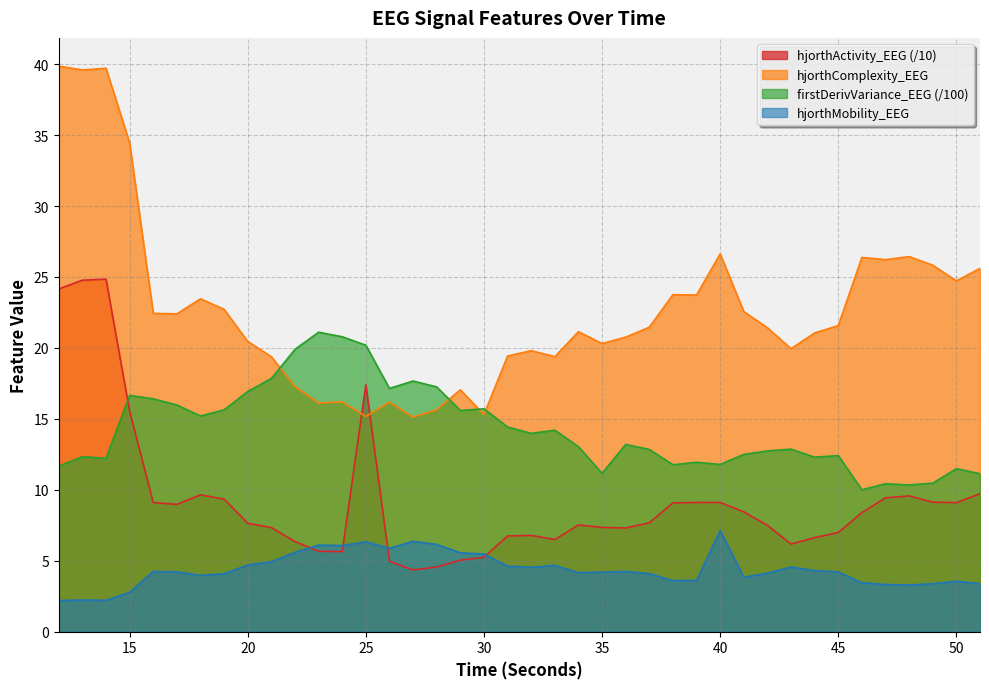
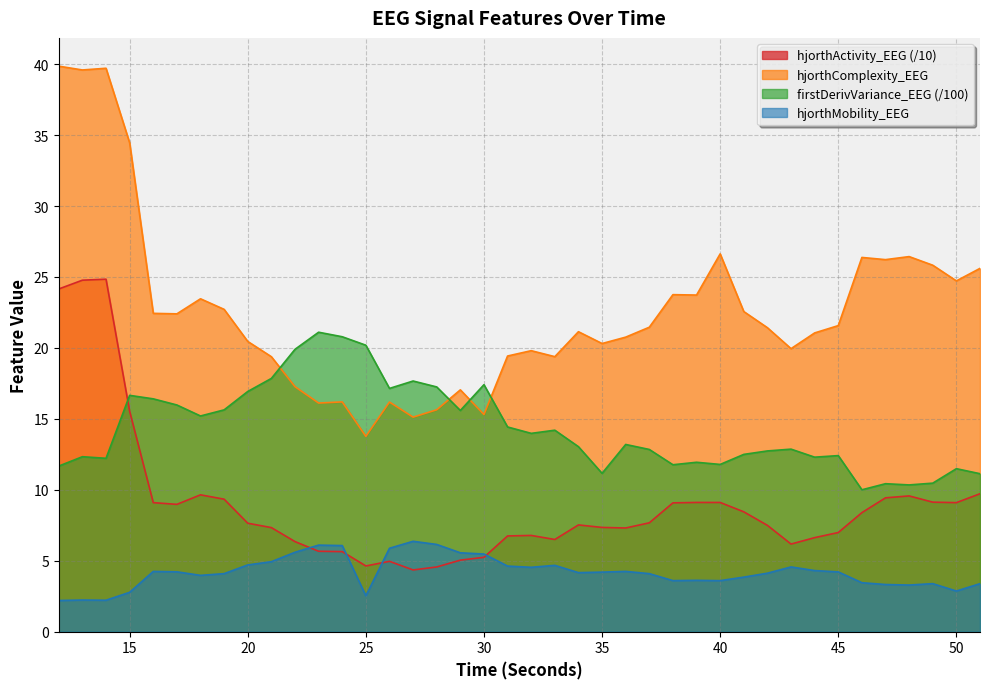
  {
    "hjorthActivity_EEG (/10)": {
      "15": 15.5,
      "20": 7.6,
-     "25": 17.4,
+     "25": 4.6,
      "30": 5.2,
      "35": 7.3,
      "40": 9.1,
      "45": 7.0,
      "50": 9.1
    },
    "hjorthComplexity_EEG": {
      "15": 34.5,
      "20": 20.5,
-     "25": 15.2,
+     "25": 13.8,
      "30": 15.3,
      "35": 20.3,
      "40": 26.6,
      "45": 21.6,
      "50": 24.7
    },
    "firstDerivVariance_EEG (/100)": {
      "15": 16.7,
      "20": 16.9,
      "25": 20.2,
-     "30": 15.7,
+     "30": 17.4,
      "35": 11.2,
      "40": 11.8,
      "45": 12.4,
      "50": 11.5
    },
    "hjorthMobility_EEG": {
      "15": 2.8,
      "20": 4.7,
-     "25": 6.3,
+     "25": 2.5,
      "30": 5.5,
      "35": 4.2,
-     "40": 7.1,
+     "40": 3.6,
      "45": 4.2,
-     "50": 3.6
+     "50": 2.9
    }
  }
